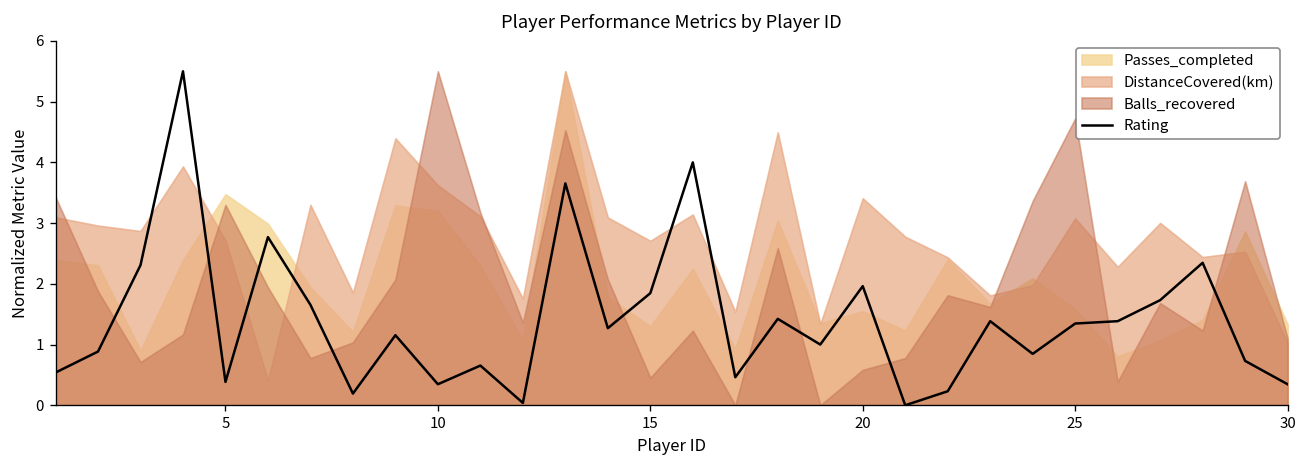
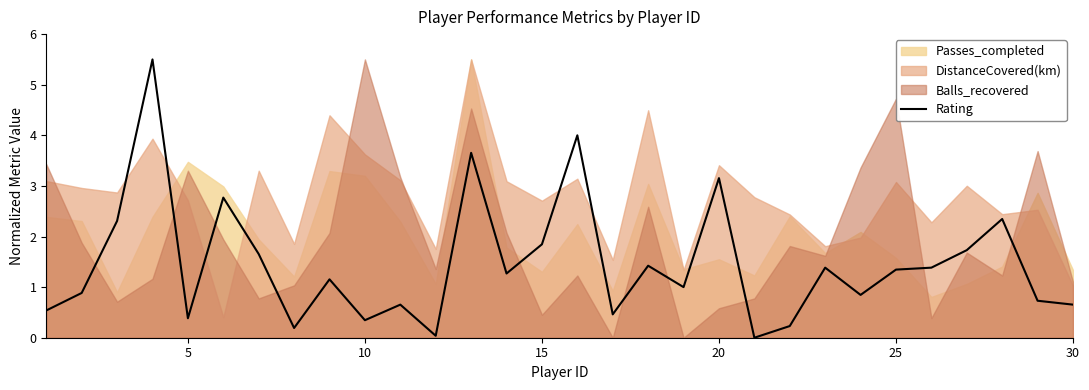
  {
    "Rating": {
      "5": 0.4,
      "10": 0.3,
      "15": 1.8,
-     "20": 2.0,
+     "20": 3.2,
      "25": 1.3,
-     "30": 0.3
+     "30": 0.7
    }
  }
